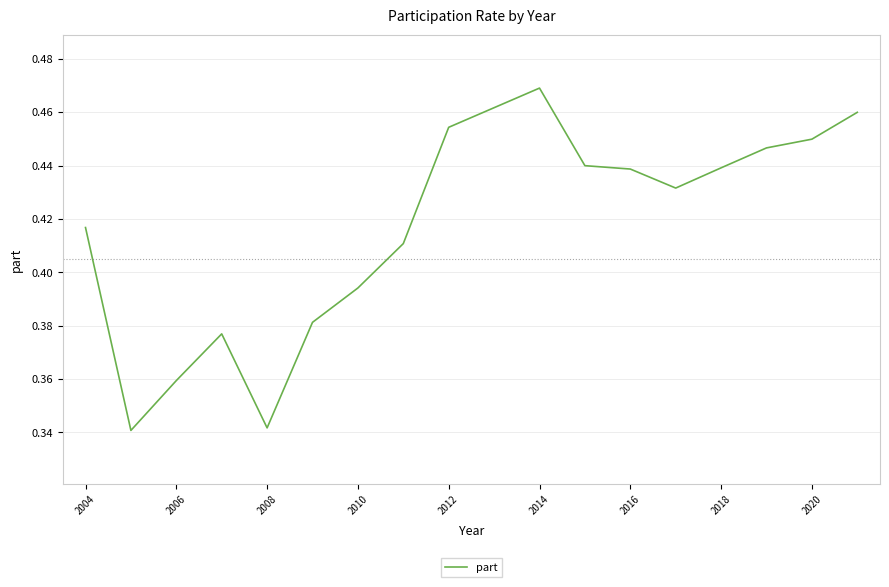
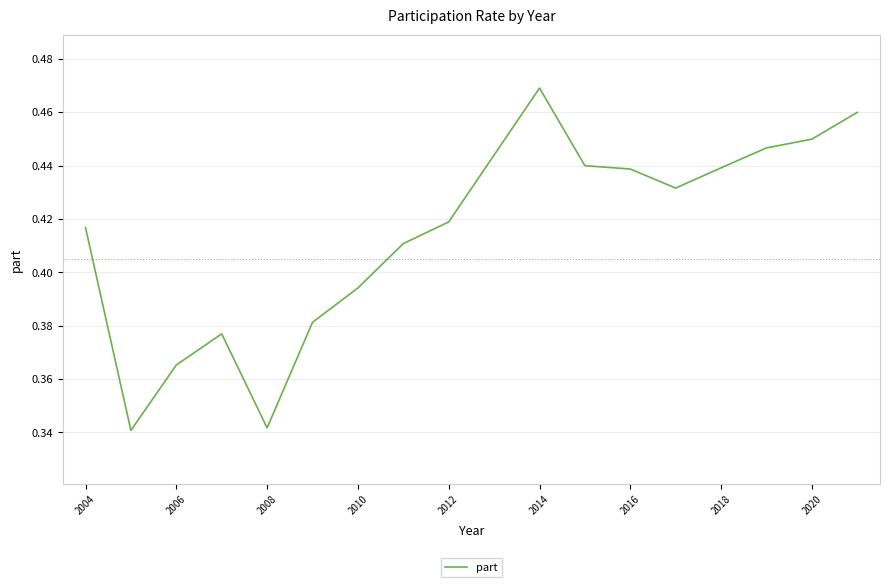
  {
    "2004": 0.417,
-   "2006": 0.359,
+   "2006": 0.365,
    "2008": 0.342,
    "2010": 0.394,
-   "2012": 0.454,
+   "2012": 0.419,
    "2014": 0.469,
    "2016": 0.439,
    "2018": 0.439,
    "2020": 0.450
  }
